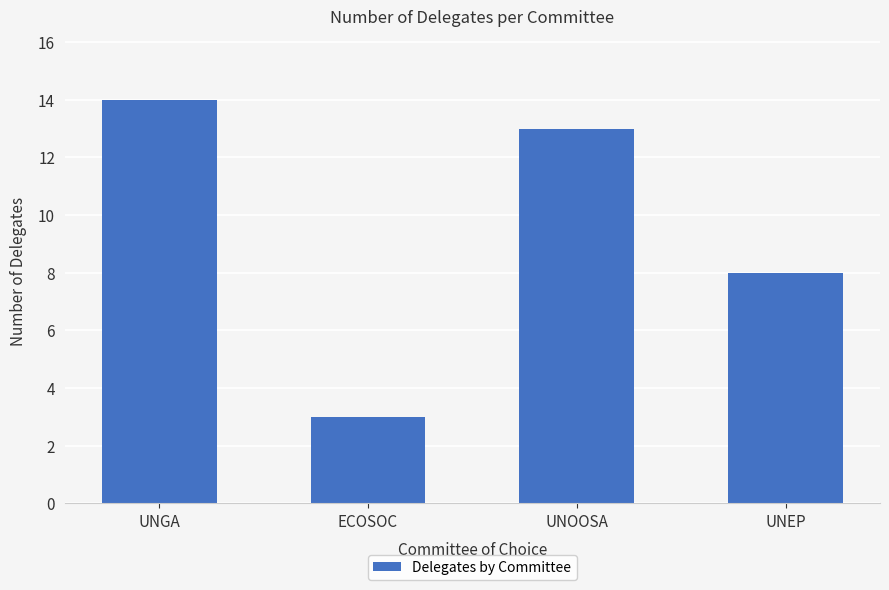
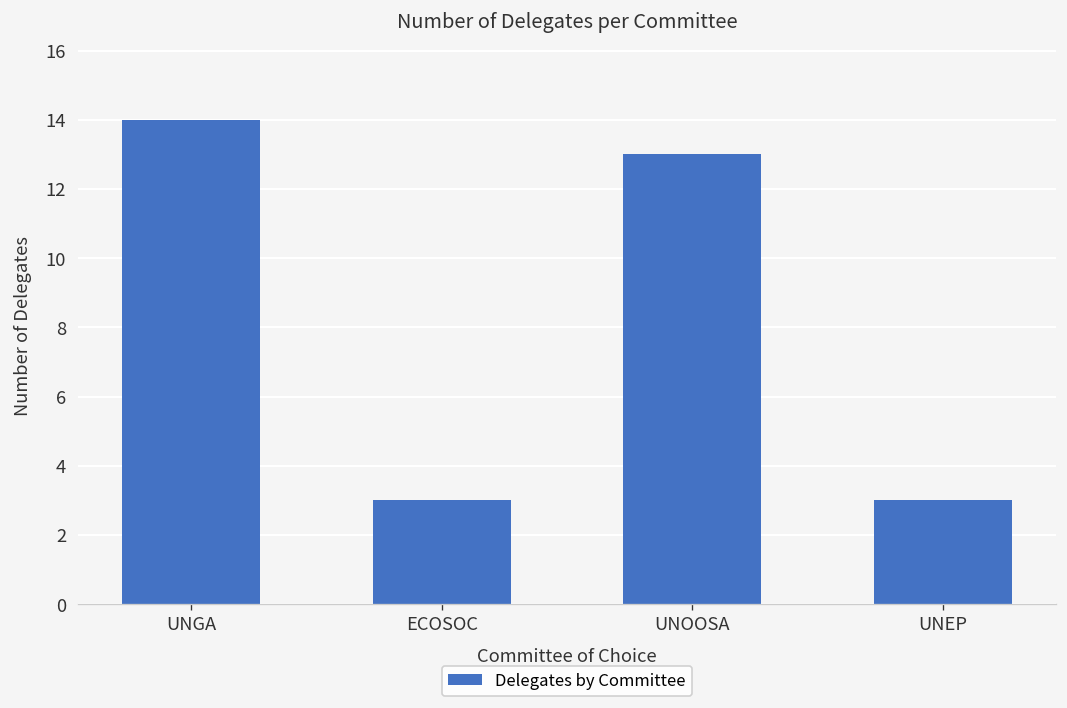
  {
    "UNGA": 14,
    "ECOSOC": 3,
    "UNOOSA": 13,
-   "UNEP": 8
+   "UNEP": 3
  }
